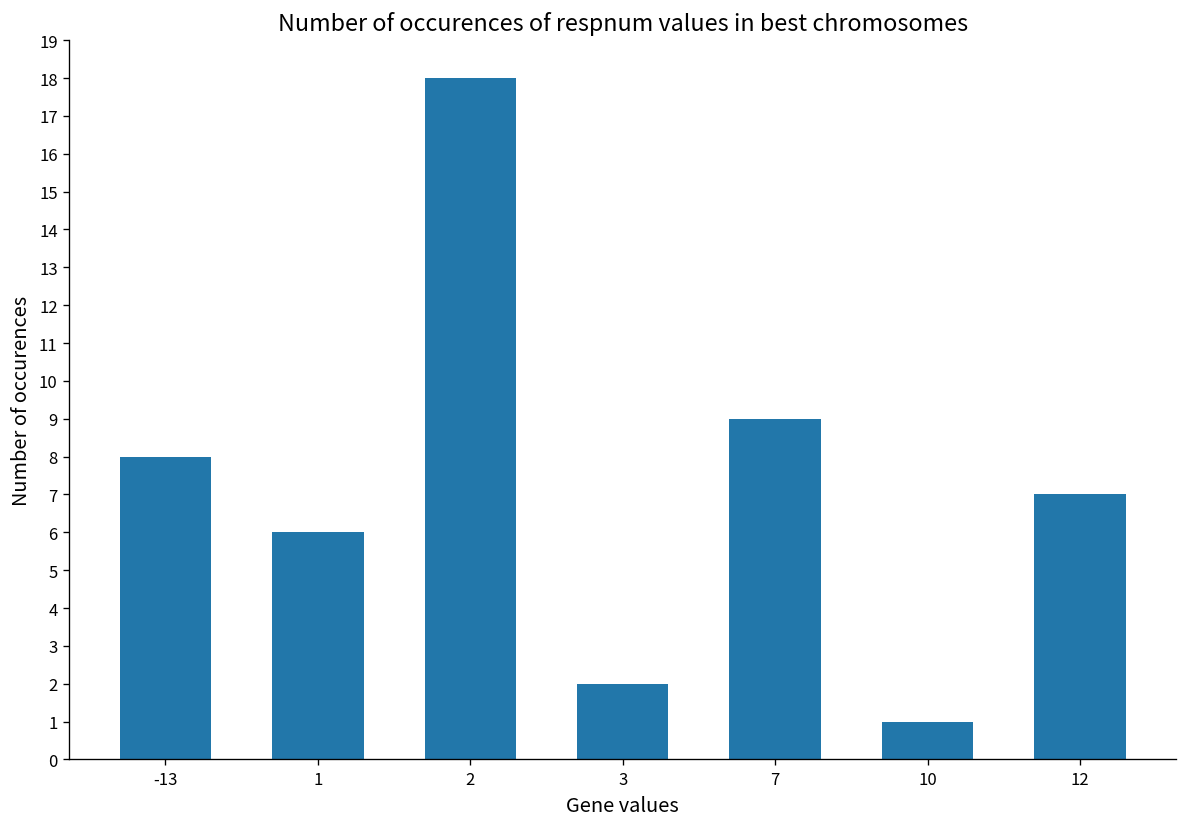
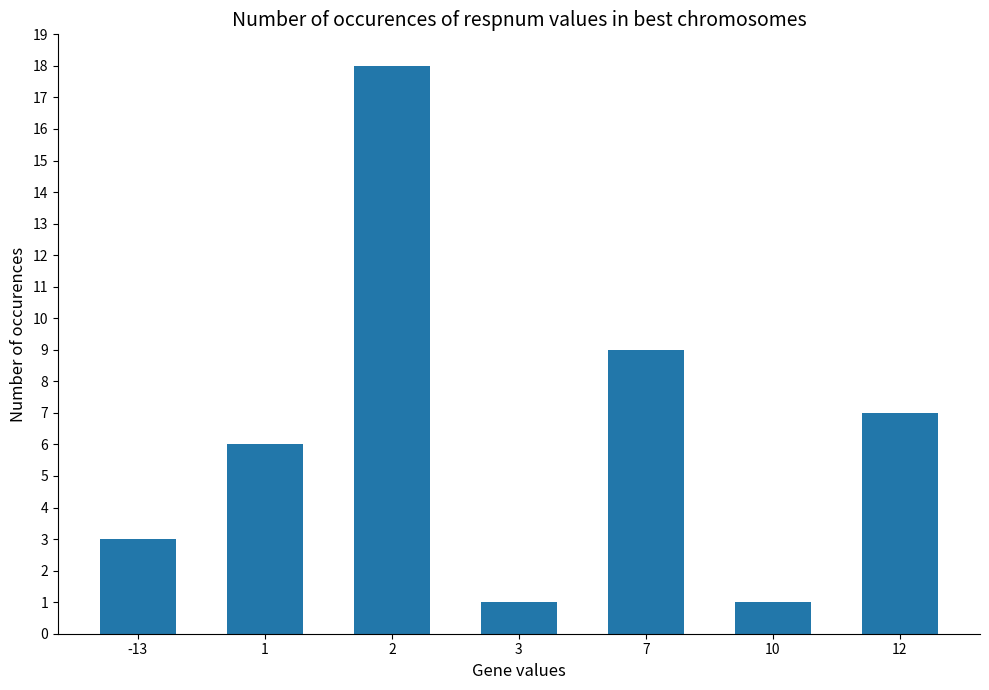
  {
-   "-13": 8,
+   "-13": 3,
    "1": 6,
    "2": 18,
-   "3": 2,
+   "3": 1,
    "7": 9,
    "10": 1,
    "12": 7
  }
